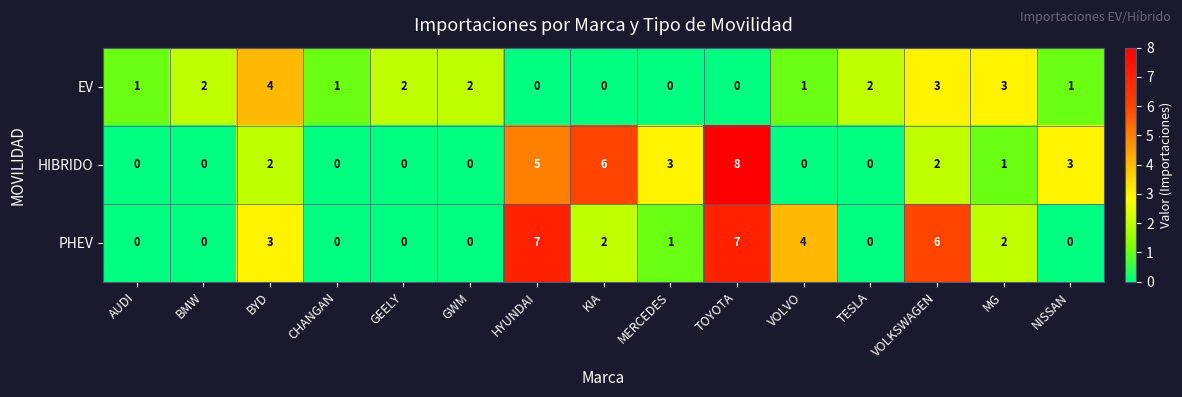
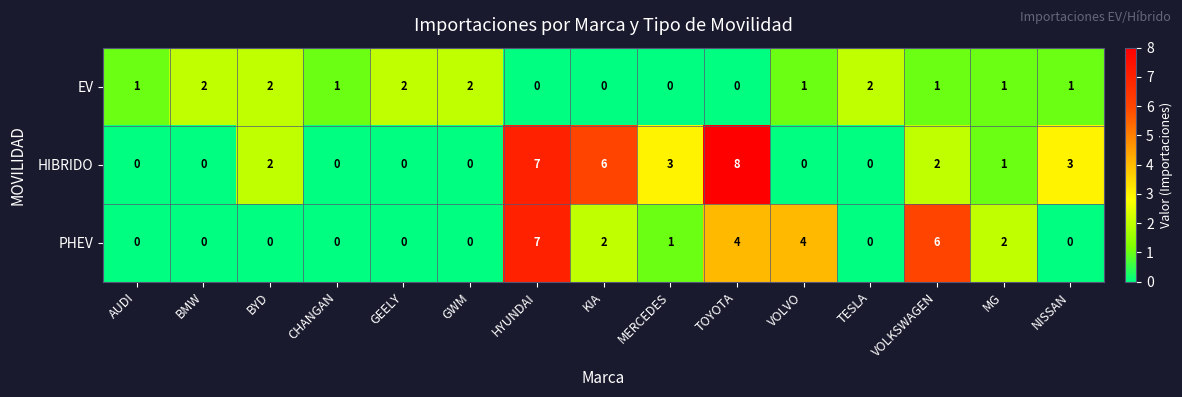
  {
    "EV": {
      "AUDI": 1,
      "BMW": 2,
-     "BYD": 4,
+     "BYD": 2,
      "CHANGAN": 1,
      "GEELY": 2,
      "GWM": 2,
      "HYUNDAI": 0,
      "KIA": 0,
      "MERCEDES": 0,
      "TOYOTA": 0,
      "VOLVO": 1,
      "TESLA": 2,
-     "VOLKSWAGEN": 3,
-     "MG": 3,
+     "VOLKSWAGEN": 1,
+     "MG": 1,
      "NISSAN": 1
    },
    "HIBRIDO": {
      "AUDI": 0,
      "BMW": 0,
      "BYD": 2,
      "CHANGAN": 0,
      "GEELY": 0,
      "GWM": 0,
-     "HYUNDAI": 5,
+     "HYUNDAI": 7,
      "KIA": 6,
      "MERCEDES": 3,
      "TOYOTA": 8,
      "VOLVO": 0,
      "TESLA": 0,
      "VOLKSWAGEN": 2,
      "MG": 1,
      "NISSAN": 3
    },
    "PHEV": {
      "AUDI": 0,
      "BMW": 0,
-     "BYD": 3,
+     "BYD": 0,
      "CHANGAN": 0,
      "GEELY": 0,
      "GWM": 0,
      "HYUNDAI": 7,
      "KIA": 2,
      "MERCEDES": 1,
-     "TOYOTA": 7,
+     "TOYOTA": 4,
      "VOLVO": 4,
      "TESLA": 0,
      "VOLKSWAGEN": 6,
      "MG": 2,
      "NISSAN": 0
    }
  }
